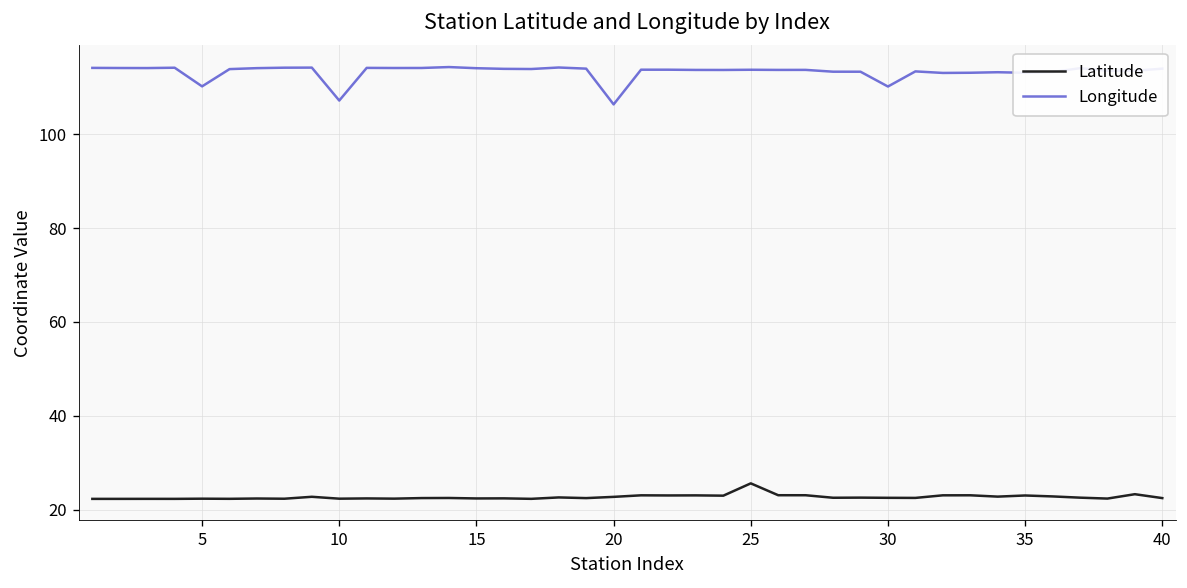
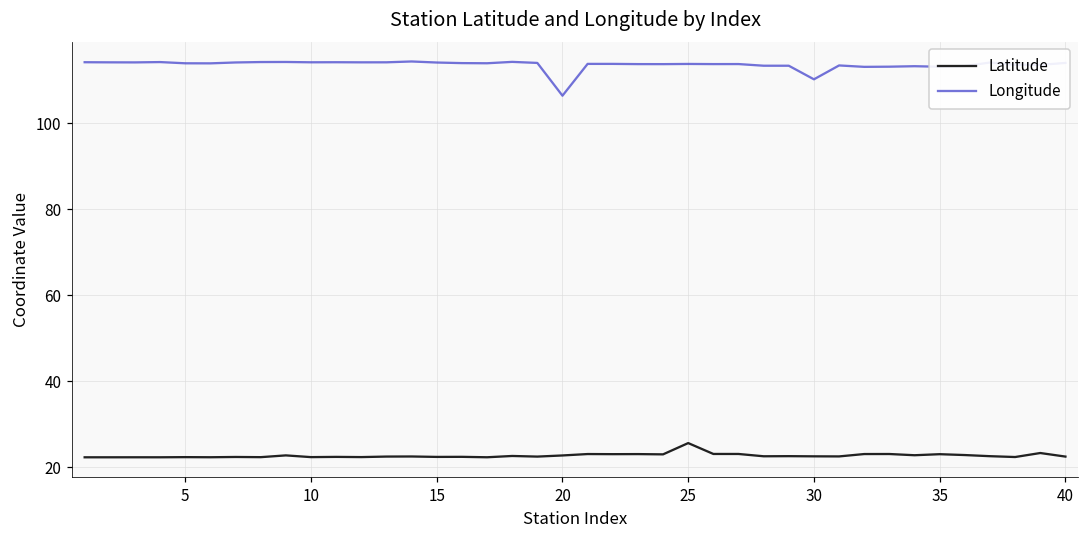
  {
    "Latitude": {
      "5": 22,
      "10": 22,
      "15": 22,
      "20": 23,
      "25": 26,
      "30": 23,
      "35": 23,
      "40": 22
    },
    "Longitude": {
-     "5": 110,
-     "10": 107,
+     "5": 114,
+     "10": 114,
      "15": 114,
      "20": 106,
      "25": 114,
      "30": 110
    }
  }
